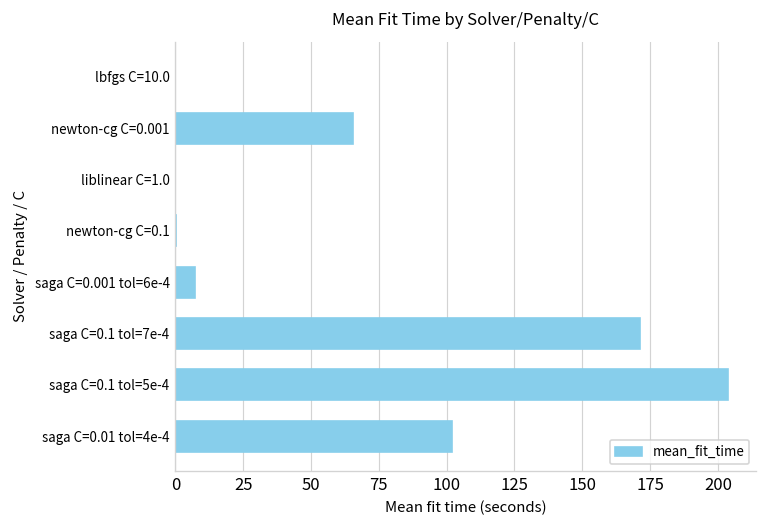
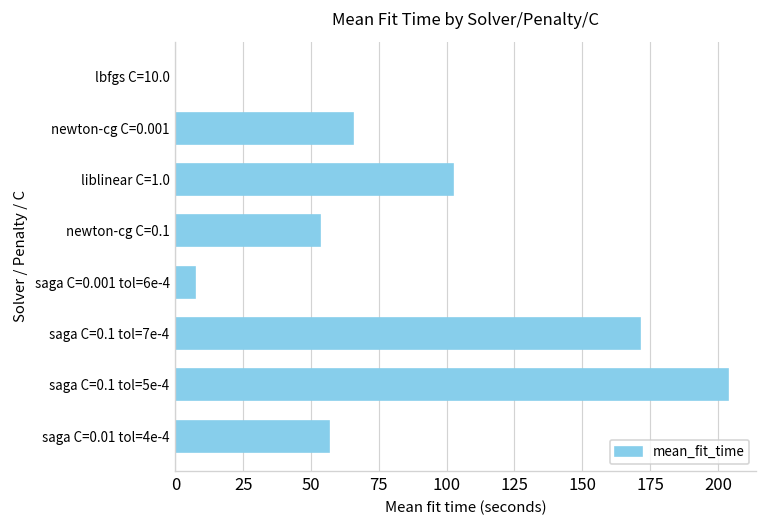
  {
    "newton-cg C=0.001": 66,
-   "liblinear C=1.0": 0,
-   "newton-cg C=0.1": 0,
+   "liblinear C=1.0": 102,
+   "newton-cg C=0.1": 53,
    "saga C=0.001 tol=6e-4": 7,
    "saga C=0.1 tol=7e-4": 171,
    "saga C=0.1 tol=5e-4": 204,
-   "saga C=0.01 tol=4e-4": 102
+   "saga C=0.01 tol=4e-4": 56
  }
